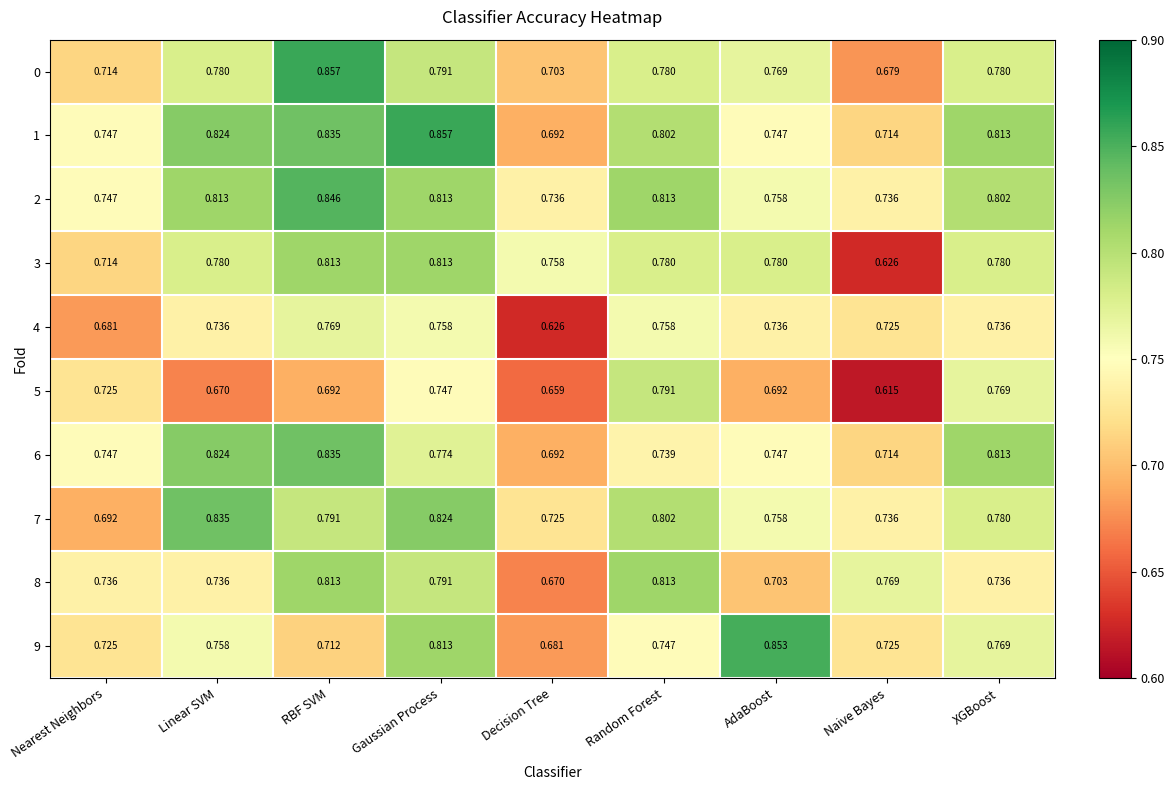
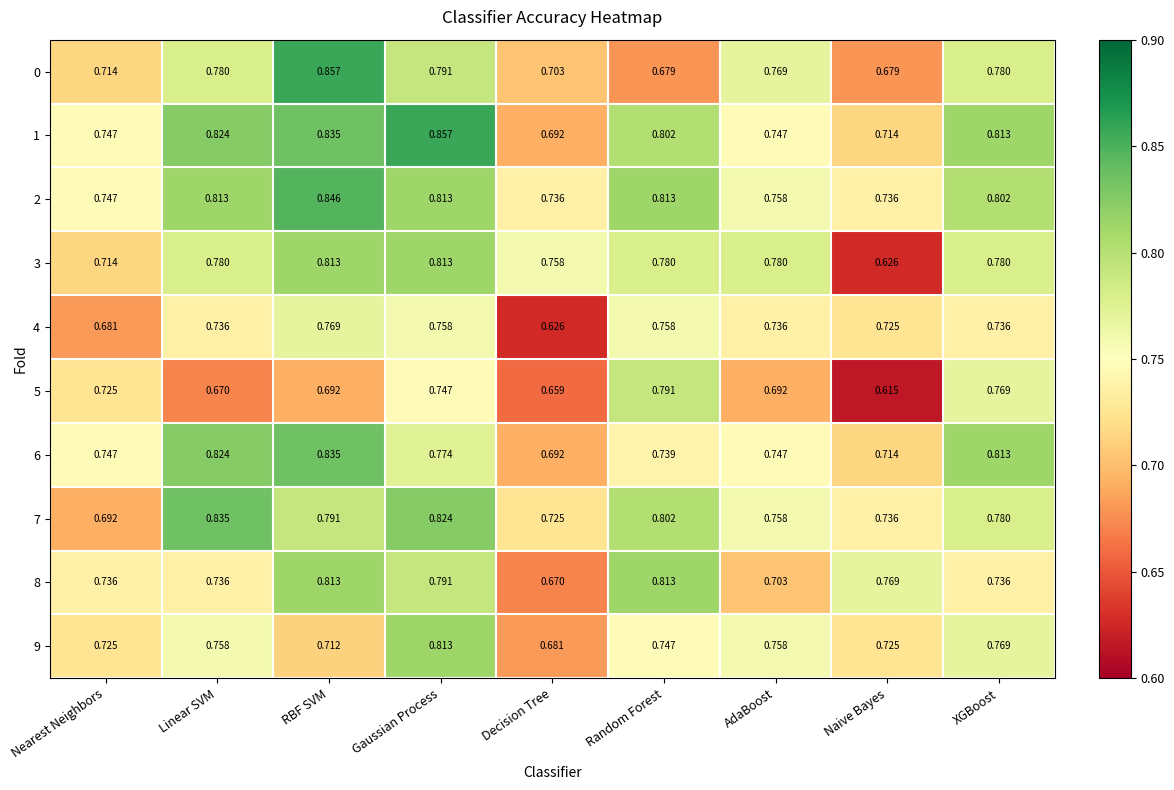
  {
    "0": {
      "Nearest Neighbors": 0.714,
      "Linear SVM": 0.780,
      "RBF SVM": 0.857,
      "Gaussian Process": 0.791,
      "Decision Tree": 0.703,
-     "Random Forest": 0.780,
+     "Random Forest": 0.679,
      "AdaBoost": 0.769,
      "Naive Bayes": 0.679,
      "XGBoost": 0.780
    },
    "1": {
      "Nearest Neighbors": 0.747,
      "Linear SVM": 0.824,
      "RBF SVM": 0.835,
      "Gaussian Process": 0.857,
      "Decision Tree": 0.692,
      "Random Forest": 0.802,
      "AdaBoost": 0.747,
      "Naive Bayes": 0.714,
      "XGBoost": 0.813
    },
    "2": {
      "Nearest Neighbors": 0.747,
      "Linear SVM": 0.813,
      "RBF SVM": 0.846,
      "Gaussian Process": 0.813,
      "Decision Tree": 0.736,
      "Random Forest": 0.813,
      "AdaBoost": 0.758,
      "Naive Bayes": 0.736,
      "XGBoost": 0.802
    },
    "3": {
      "Nearest Neighbors": 0.714,
      "Linear SVM": 0.780,
      "RBF SVM": 0.813,
      "Gaussian Process": 0.813,
      "Decision Tree": 0.758,
      "Random Forest": 0.780,
      "AdaBoost": 0.780,
      "Naive Bayes": 0.626,
      "XGBoost": 0.780
    },
    "4": {
      "Nearest Neighbors": 0.681,
      "Linear SVM": 0.736,
      "RBF SVM": 0.769,
      "Gaussian Process": 0.758,
      "Decision Tree": 0.626,
      "Random Forest": 0.758,
      "AdaBoost": 0.736,
      "Naive Bayes": 0.725,
      "XGBoost": 0.736
    },
    "5": {
      "Nearest Neighbors": 0.725,
      "Linear SVM": 0.670,
      "RBF SVM": 0.692,
      "Gaussian Process": 0.747,
      "Decision Tree": 0.659,
      "Random Forest": 0.791,
      "AdaBoost": 0.692,
      "Naive Bayes": 0.615,
      "XGBoost": 0.769
    },
    "6": {
      "Nearest Neighbors": 0.747,
      "Linear SVM": 0.824,
      "RBF SVM": 0.835,
      "Gaussian Process": 0.774,
      "Decision Tree": 0.692,
      "Random Forest": 0.739,
      "AdaBoost": 0.747,
      "Naive Bayes": 0.714,
      "XGBoost": 0.813
    },
    "7": {
      "Nearest Neighbors": 0.692,
      "Linear SVM": 0.835,
      "RBF SVM": 0.791,
      "Gaussian Process": 0.824,
      "Decision Tree": 0.725,
      "Random Forest": 0.802,
      "AdaBoost": 0.758,
      "Naive Bayes": 0.736,
      "XGBoost": 0.780
    },
    "8": {
      "Nearest Neighbors": 0.736,
      "Linear SVM": 0.736,
      "RBF SVM": 0.813,
      "Gaussian Process": 0.791,
      "Decision Tree": 0.670,
      "Random Forest": 0.813,
      "AdaBoost": 0.703,
      "Naive Bayes": 0.769,
      "XGBoost": 0.736
    },
    "9": {
      "Nearest Neighbors": 0.725,
      "Linear SVM": 0.758,
      "RBF SVM": 0.712,
      "Gaussian Process": 0.813,
      "Decision Tree": 0.681,
      "Random Forest": 0.747,
-     "AdaBoost": 0.853,
+     "AdaBoost": 0.758,
      "Naive Bayes": 0.725,
      "XGBoost": 0.769
    }
  }
